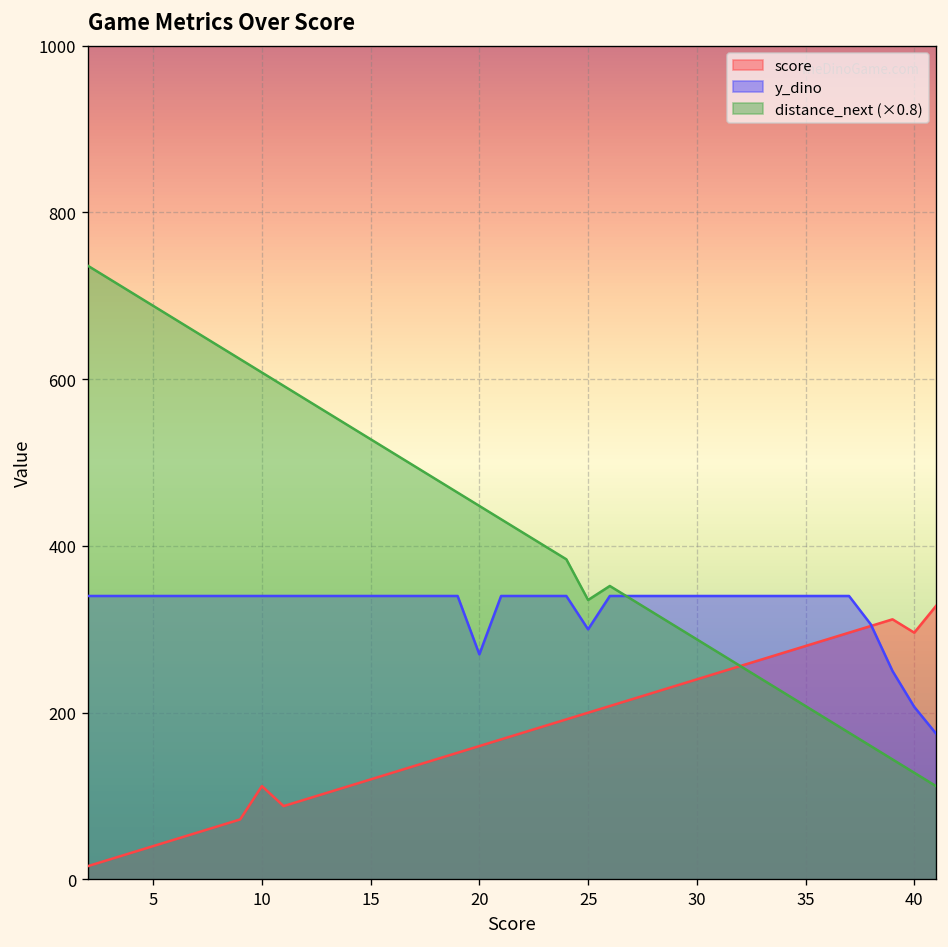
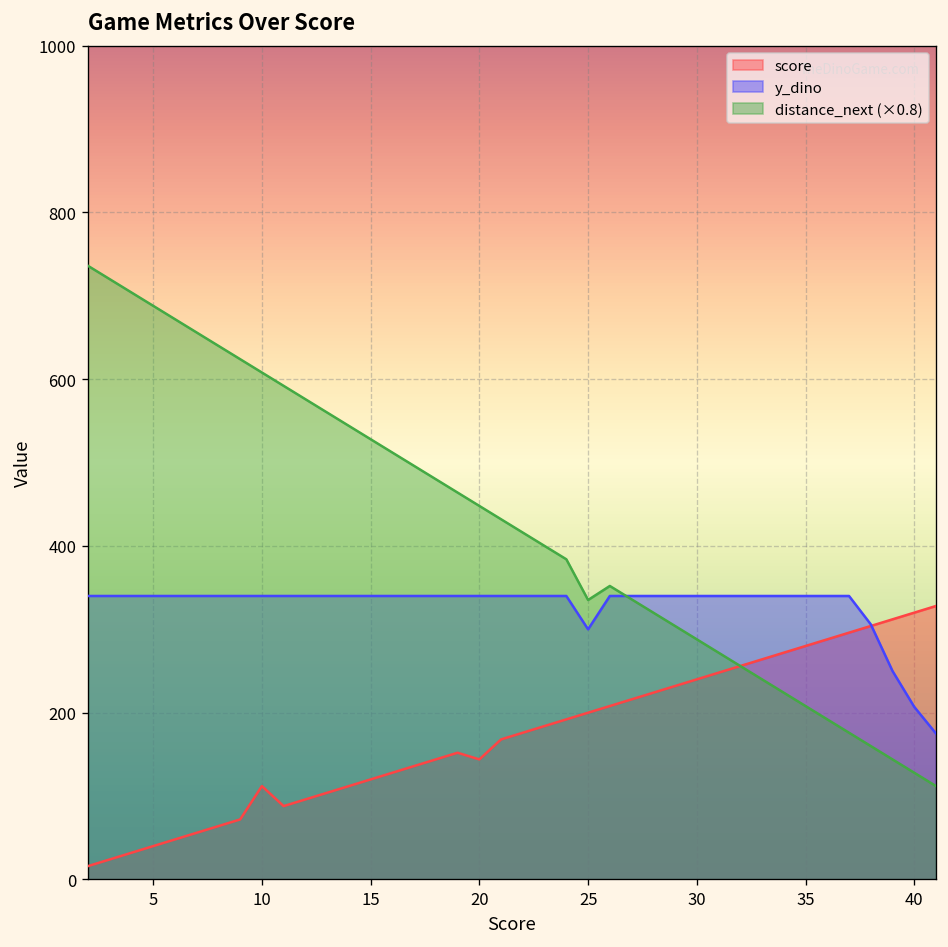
  {
    "score": {
      "5": 40,
      "10": 110,
      "15": 120,
-     "20": 160,
+     "20": 140,
      "25": 200,
      "30": 240,
      "35": 280,
-     "40": 300
+     "40": 320
    },
    "y_dino": {
      "5": 340,
      "10": 340,
      "15": 340,
-     "20": 270,
+     "20": 340,
      "25": 300,
      "30": 340,
      "35": 340,
      "40": 210
    },
    "distance_next (×0.8)": {
      "5": 690,
      "10": 610,
      "15": 530,
      "20": 450,
      "25": 340,
      "30": 290,
      "35": 210,
      "40": 130
    }
  }
